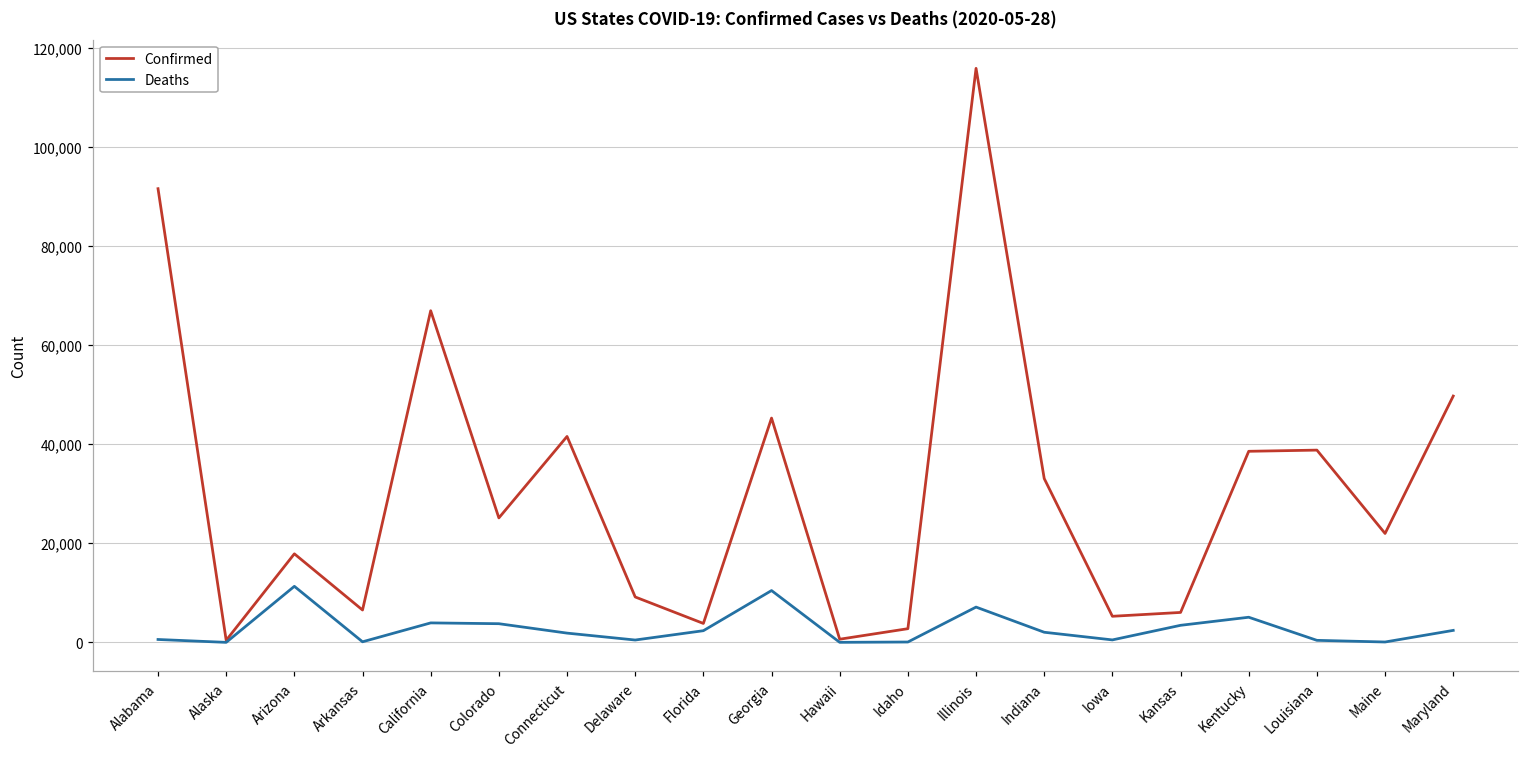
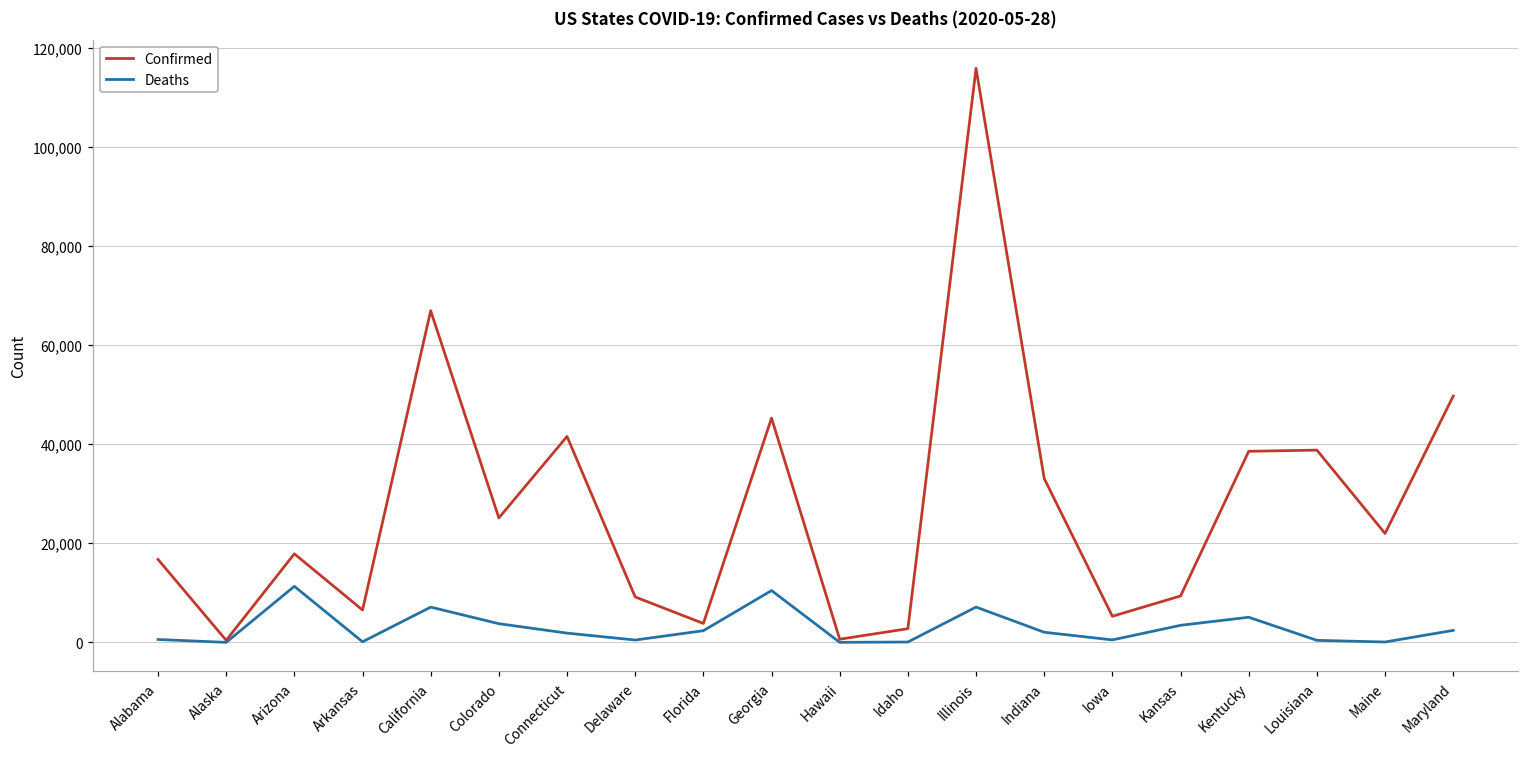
  {
    "Confirmed": {
-     "Alabama": "92,000",
+     "Alabama": "17,000",
      "Arizona": "18,000",
      "Arkansas": "7,000",
      "California": "67,000",
      "Colorado": "25,000",
      "Connecticut": "42,000",
      "Delaware": "9,000",
      "Florida": "4,000",
      "Georgia": "45,000",
      "Hawaii": "1,000",
      "Idaho": "3,000",
      "Illinois": "116,000",
      "Indiana": "33,000",
      "Iowa": "5,000",
-     "Kansas": "6,000",
+     "Kansas": "9,000",
      "Kentucky": "39,000",
      "Louisiana": "39,000",
      "Maine": "22,000",
      "Maryland": "50,000"
    },
    "Deaths": {
      "Alabama": "1,000",
      "Arizona": "11,000",
      "Arkansas": "0",
-     "California": "4,000",
+     "California": "7,000",
      "Colorado": "4,000",
      "Connecticut": "2,000",
      "Delaware": "0",
      "Florida": "2,000",
      "Georgia": "10,000",
      "Hawaii": "0",
      "Idaho": "0",
      "Illinois": "7,000",
      "Indiana": "2,000",
      "Iowa": "1,000",
      "Kansas": "3,000",
      "Kentucky": "5,000",
      "Louisiana": "0",
      "Maine": "0",
      "Maryland": "2,000"
    }
  }
